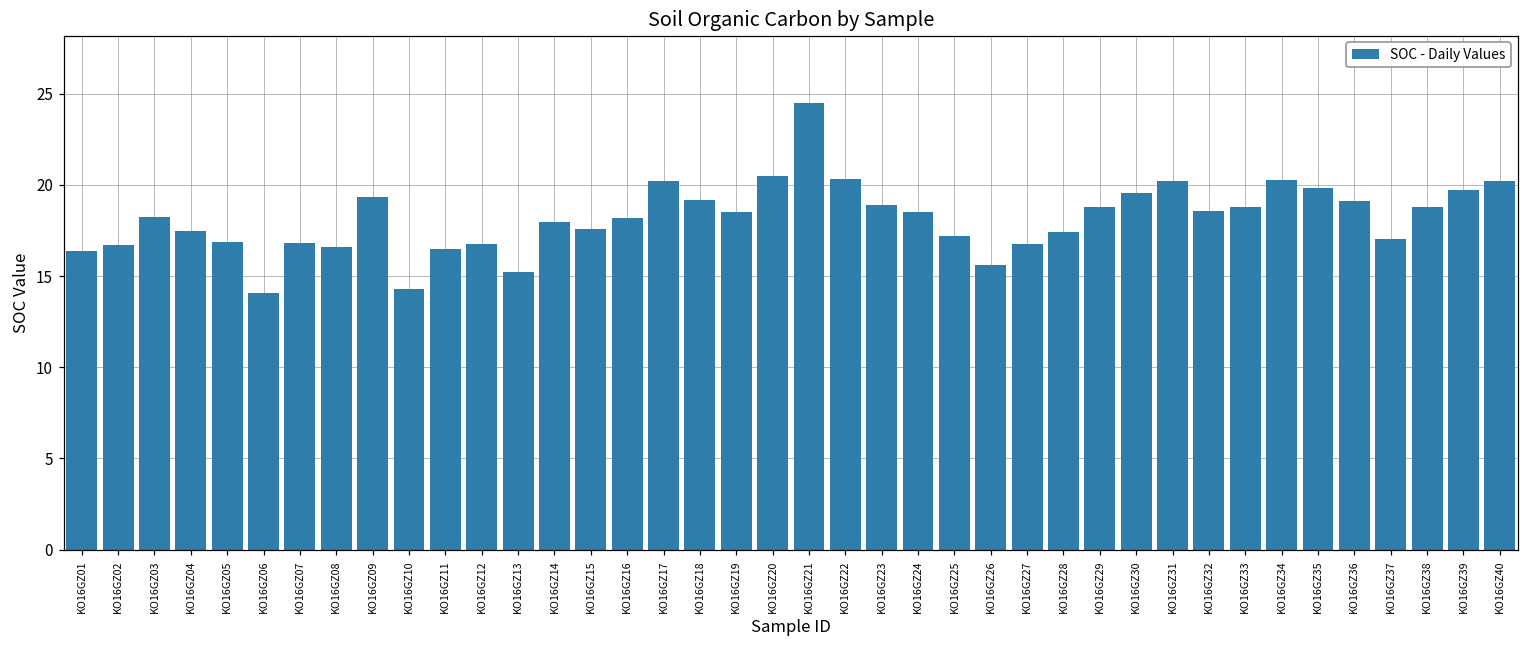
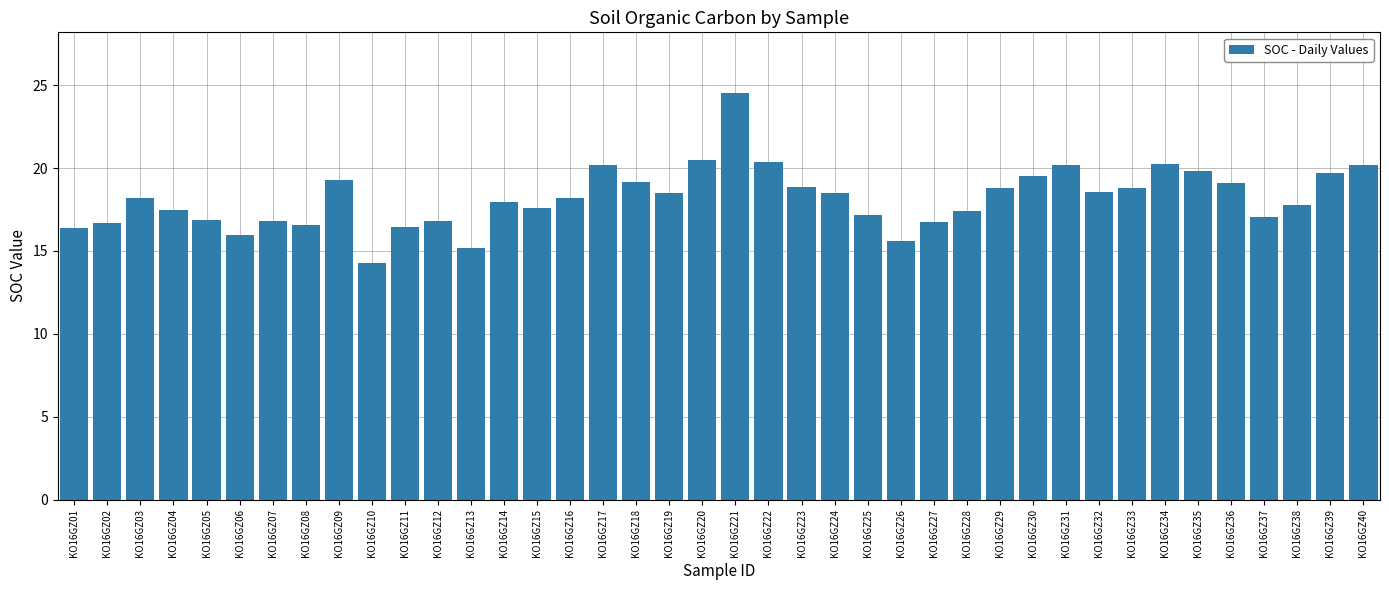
  {
    "KO16GZ01": 16.4,
    "KO16GZ02": 16.7,
    "KO16GZ03": 18.2,
    "KO16GZ04": 17.5,
    "KO16GZ05": 16.9,
-   "KO16GZ06": 14.1,
+   "KO16GZ06": 16.0,
    "KO16GZ07": 16.8,
    "KO16GZ08": 16.6,
    "KO16GZ09": 19.3,
    "KO16GZ10": 14.3,
    "KO16GZ11": 16.5,
    "KO16GZ12": 16.8,
    "KO16GZ13": 15.2,
    "KO16GZ14": 17.9,
    "KO16GZ15": 17.6,
    "KO16GZ16": 18.2,
    "KO16GZ17": 20.2,
    "KO16GZ18": 19.2,
    "KO16GZ19": 18.5,
    "KO16GZ20": 20.5,
    "KO16GZ21": 24.5,
    "KO16GZ22": 20.3,
    "KO16GZ23": 18.9,
    "KO16GZ24": 18.5,
    "KO16GZ25": 17.2,
    "KO16GZ26": 15.6,
    "KO16GZ27": 16.7,
    "KO16GZ28": 17.4,
    "KO16GZ29": 18.8,
    "KO16GZ30": 19.5,
    "KO16GZ31": 20.2,
    "KO16GZ32": 18.6,
    "KO16GZ33": 18.8,
    "KO16GZ34": 20.3,
    "KO16GZ35": 19.8,
    "KO16GZ36": 19.1,
    "KO16GZ37": 17.0,
-   "KO16GZ38": 18.8,
+   "KO16GZ38": 17.8,
    "KO16GZ39": 19.7,
    "KO16GZ40": 20.2
  }
